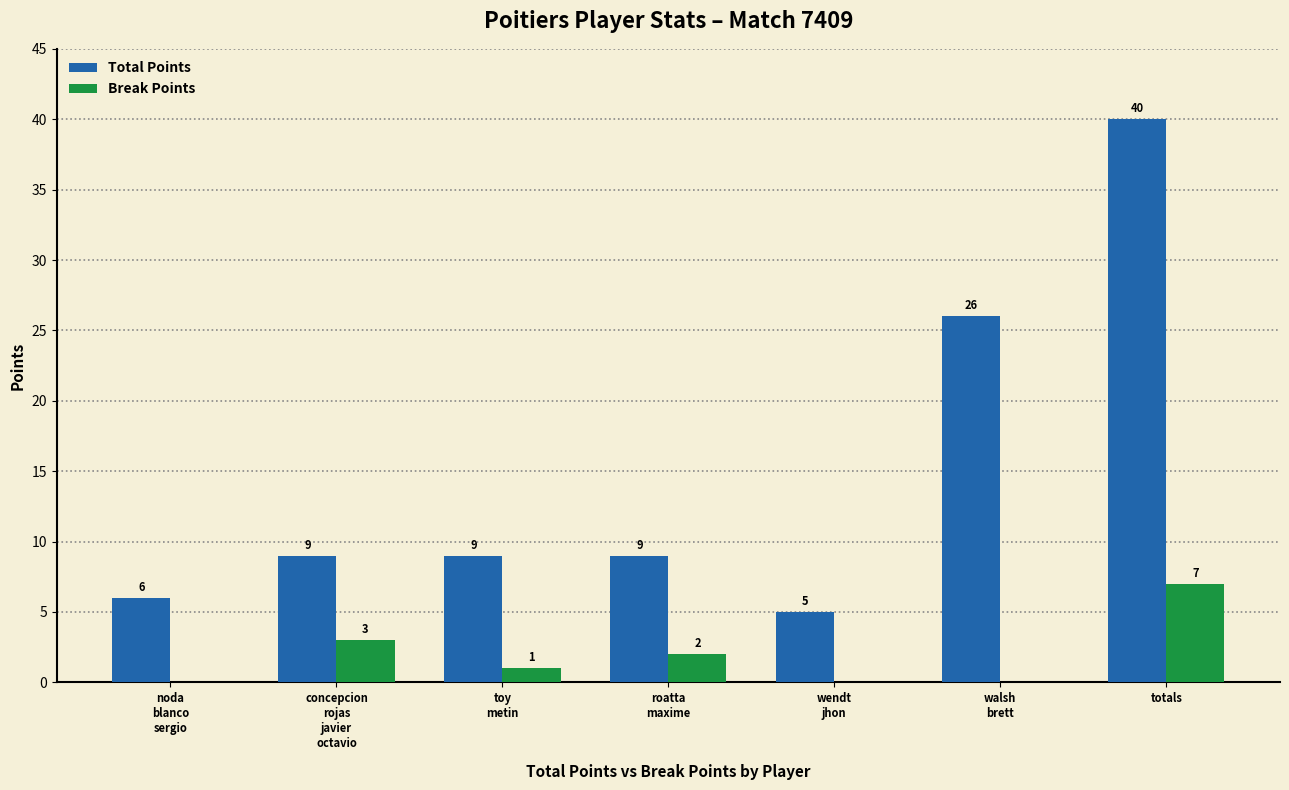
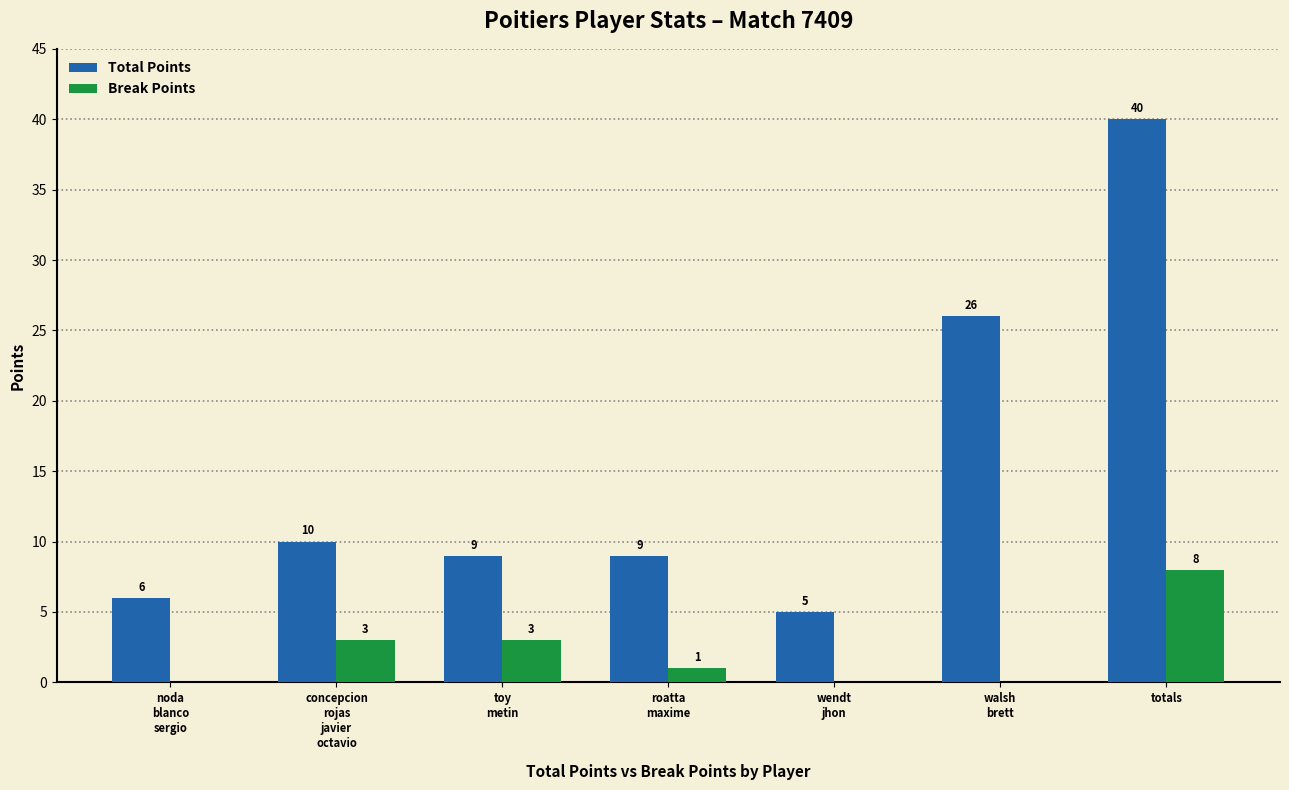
  {
    "Total Points": {
      "noda blanco sergio": 6,
-     "concepcion rojas javier octavio": 9,
+     "concepcion rojas javier octavio": 10,
      "toy metin": 9,
      "roatta maxime": 9,
      "wendt jhon": 5,
      "walsh brett": 26,
      "totals": 40
    },
    "Break Points": {
      "concepcion rojas javier octavio": 3,
-     "toy metin": 1,
-     "roatta maxime": 2,
-     "totals": 7
+     "toy metin": 3,
+     "roatta maxime": 1,
+     "totals": 8
    }
  }
